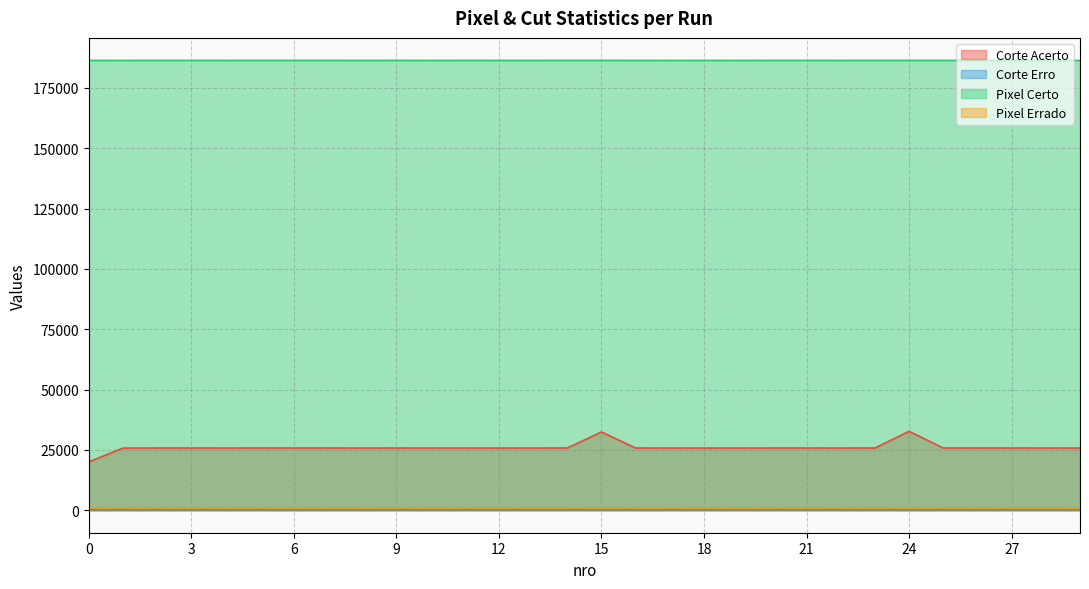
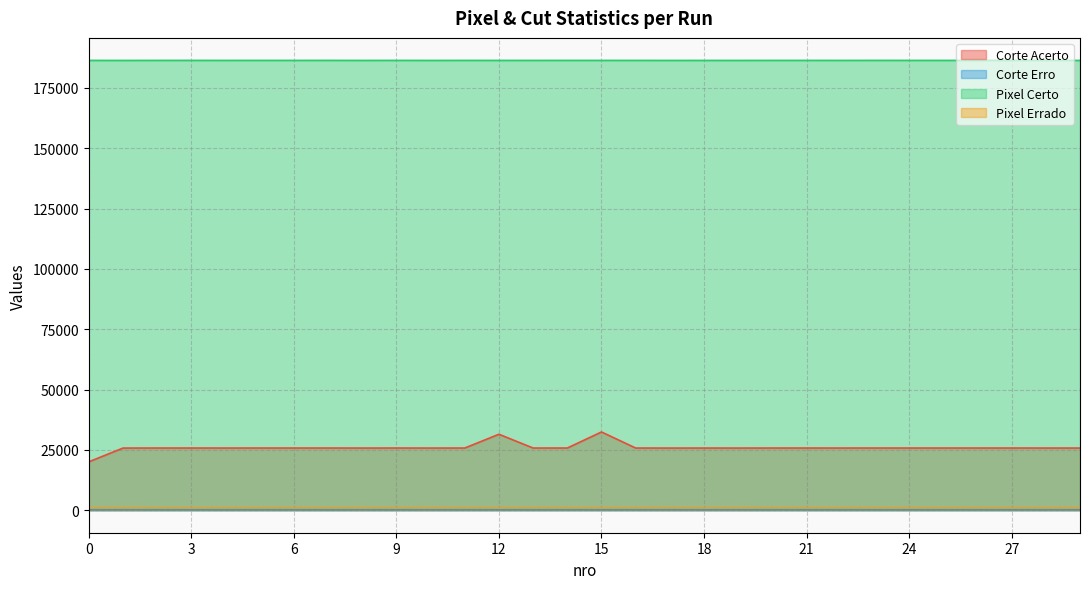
  {
    "Corte Acerto": {
      "0": 20000,
      "3": 26000,
      "6": 26000,
      "9": 26000,
-     "12": 26000,
+     "12": 31000,
      "15": 32000,
      "18": 26000,
      "21": 26000,
-     "24": 33000,
+     "24": 26000,
      "27": 26000
    },
    "Pixel Certo": {
      "0": 186000,
      "3": 186000,
      "6": 186000,
      "9": 186000,
      "12": 186000,
      "15": 186000,
      "18": 186000,
      "21": 186000,
      "24": 186000
    }
  }
